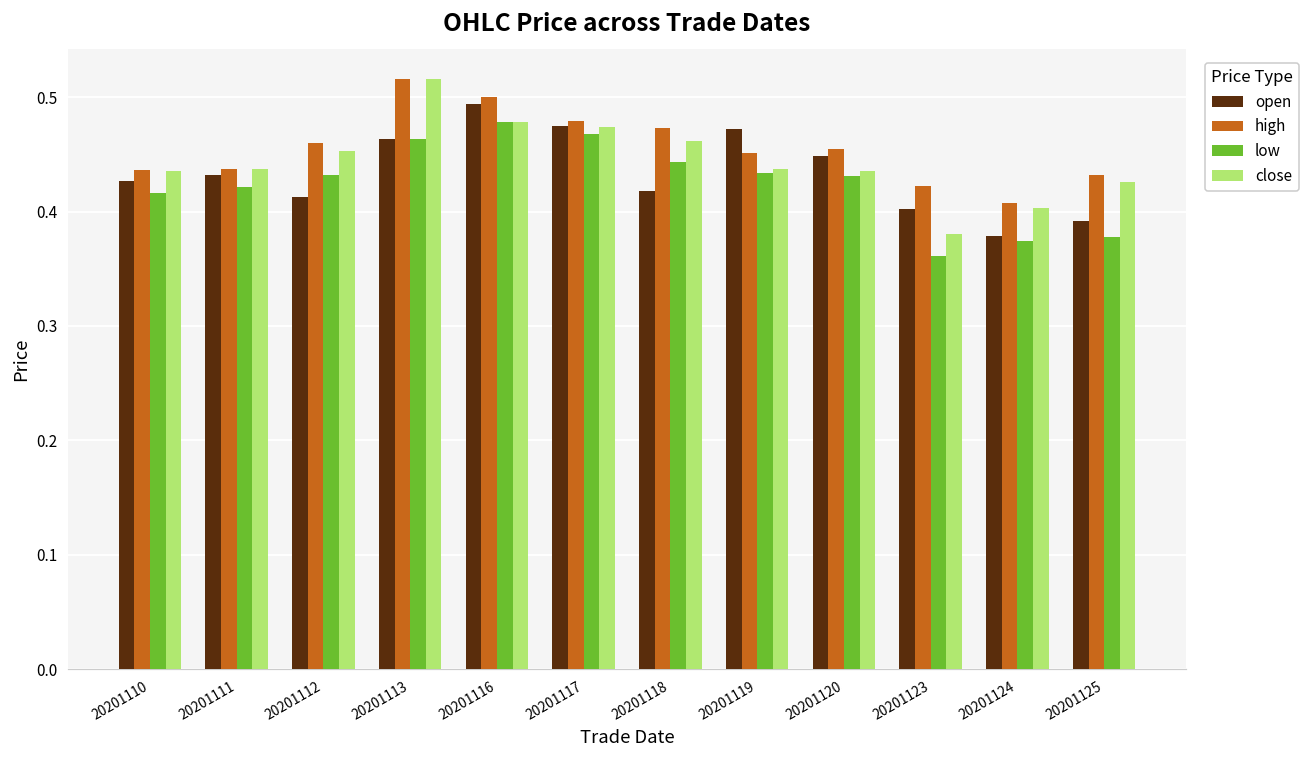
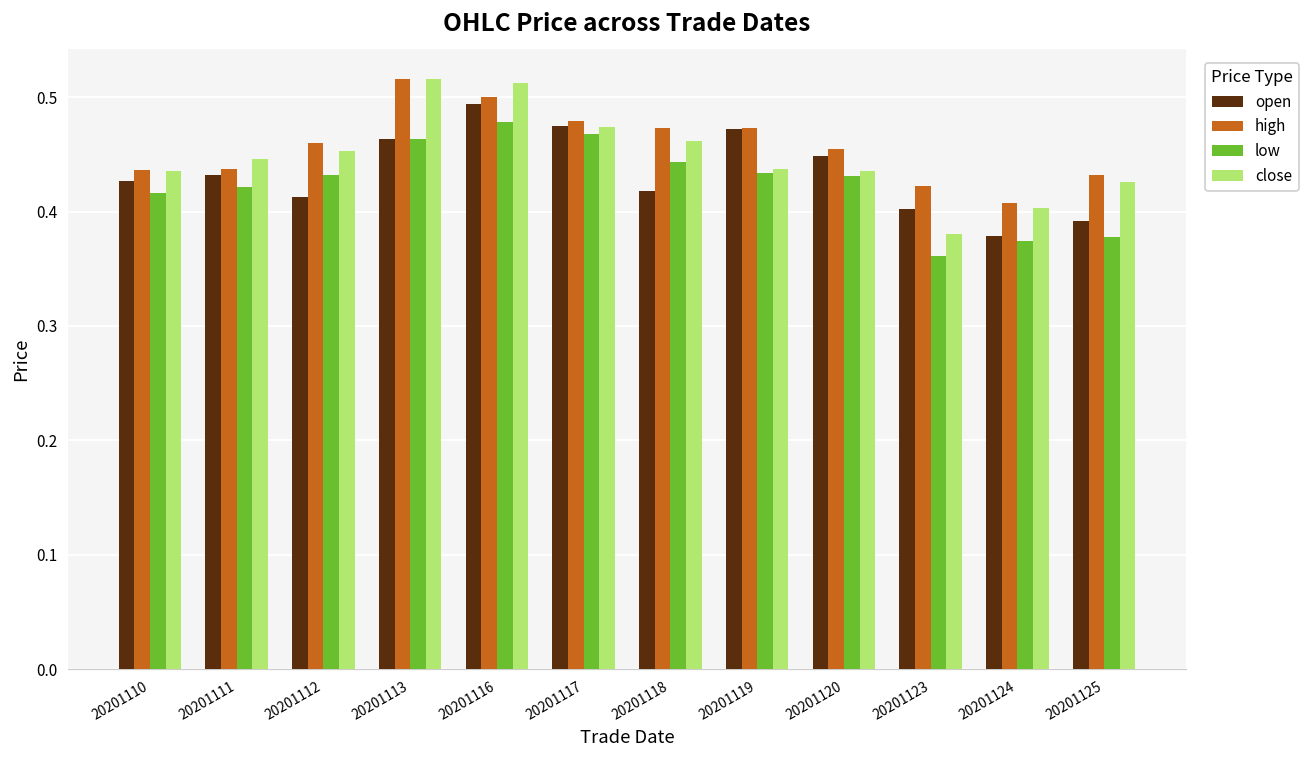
  {
    "open": {
      "20201110": 0.427,
      "20201111": 0.432,
      "20201112": 0.413,
      "20201113": 0.464,
      "20201116": 0.494,
      "20201117": 0.475,
      "20201118": 0.418,
      "20201119": 0.472,
      "20201120": 0.448,
      "20201123": 0.402,
      "20201124": 0.378,
      "20201125": 0.392
    },
    "high": {
      "20201110": 0.437,
      "20201111": 0.438,
      "20201112": 0.460,
      "20201113": 0.516,
      "20201116": 0.500,
      "20201117": 0.479,
      "20201118": 0.473,
-     "20201119": 0.451,
+     "20201119": 0.473,
      "20201120": 0.454,
      "20201123": 0.422,
      "20201124": 0.408,
      "20201125": 0.432
    },
    "low": {
      "20201110": 0.416,
      "20201111": 0.421,
      "20201112": 0.432,
      "20201113": 0.464,
      "20201116": 0.478,
      "20201117": 0.468,
      "20201118": 0.444,
      "20201119": 0.434,
      "20201120": 0.431,
      "20201123": 0.361,
      "20201124": 0.375,
      "20201125": 0.378
    },
    "close": {
      "20201110": 0.435,
-     "20201111": 0.438,
+     "20201111": 0.446,
      "20201112": 0.453,
      "20201113": 0.516,
-     "20201116": 0.478,
+     "20201116": 0.512,
      "20201117": 0.474,
      "20201118": 0.462,
      "20201119": 0.437,
      "20201120": 0.435,
      "20201123": 0.380,
      "20201124": 0.404,
      "20201125": 0.426
    }
  }
